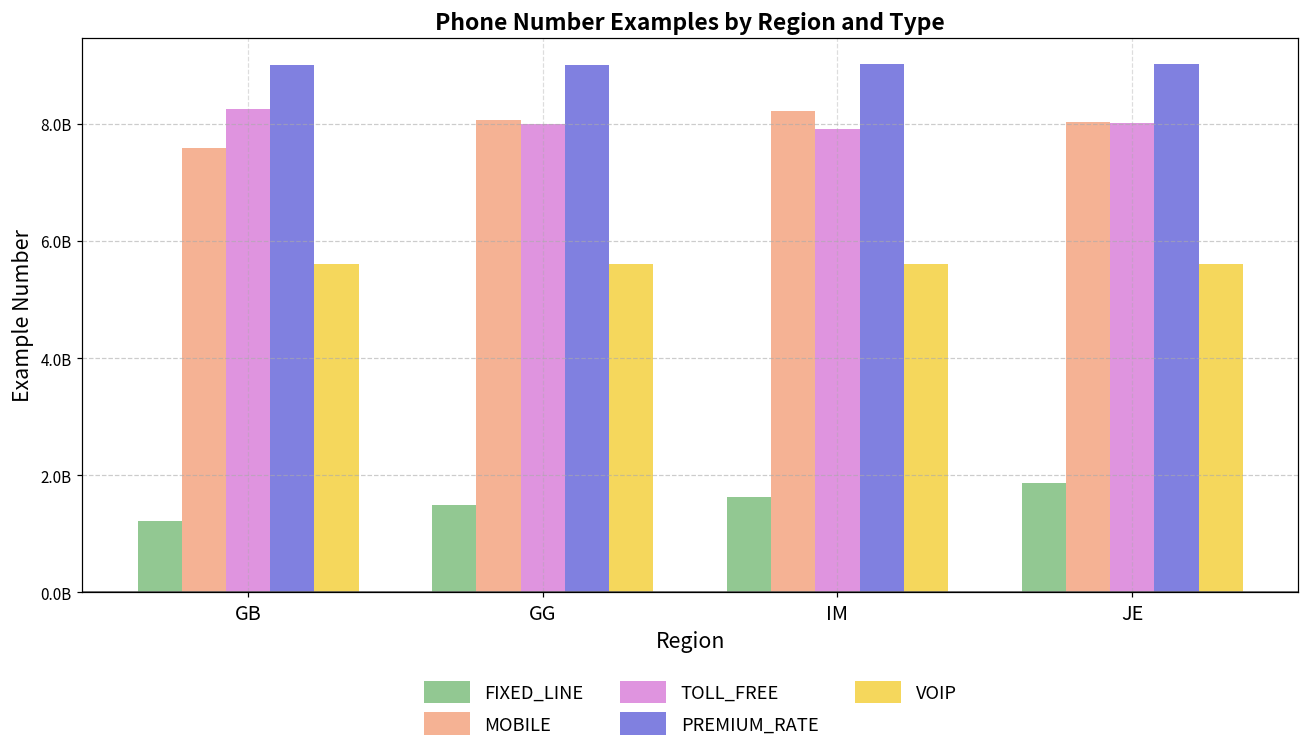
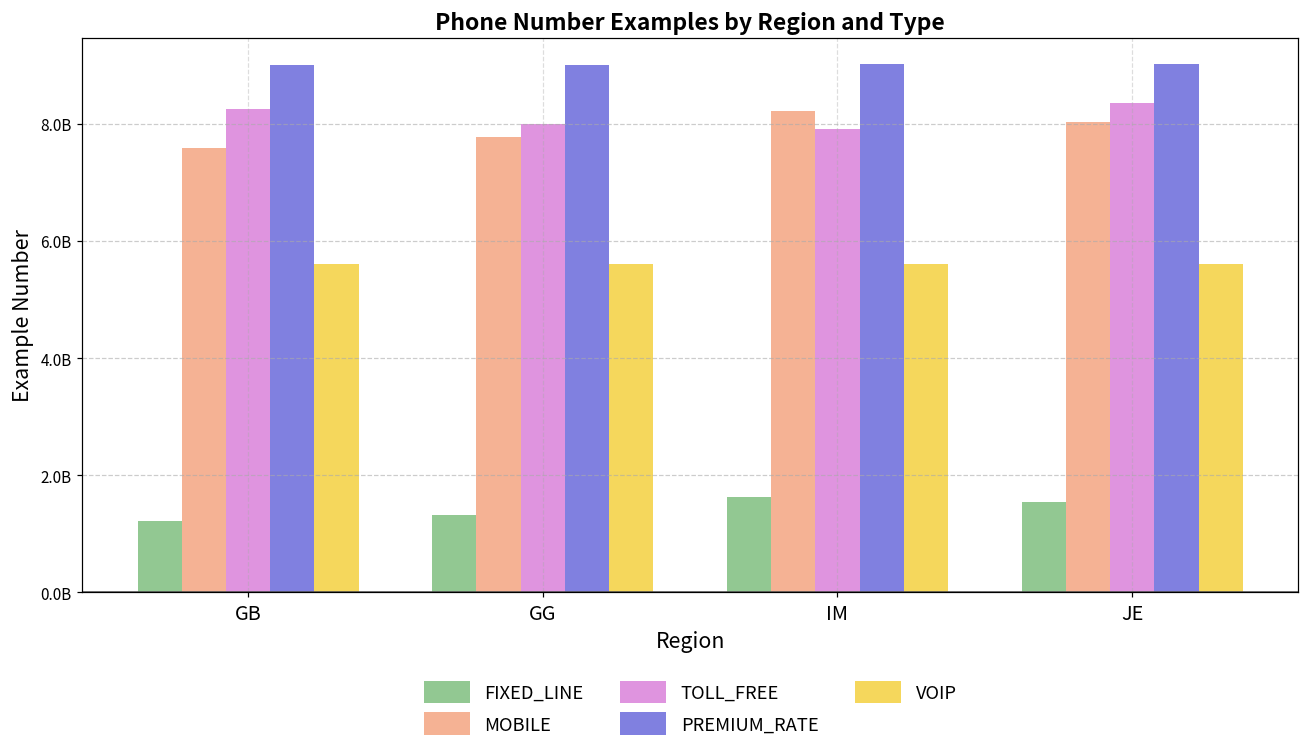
  {
    "FIXED_LINE": {
      "GB": 1200000000,
-     "GG": 1500000000,
+     "GG": 1300000000,
      "IM": 1600000000,
-     "JE": 1900000000
+     "JE": 1500000000
    },
    "MOBILE": {
      "GB": 7600000000,
-     "GG": 8100000000,
+     "GG": 7800000000,
      "IM": 8200000000,
      "JE": 8000000000
    },
    "TOLL_FREE": {
      "GB": 8200000000,
      "GG": 8000000000,
      "IM": 7900000000,
-     "JE": 8000000000
+     "JE": 8400000000
    },
    "PREMIUM_RATE": {
      "GB": 9000000000,
      "GG": 9000000000,
      "IM": 9000000000,
      "JE": 9000000000
    },
    "VOIP": {
      "GB": 5600000000,
      "GG": 5600000000,
      "IM": 5600000000,
      "JE": 5600000000
    }
  }
